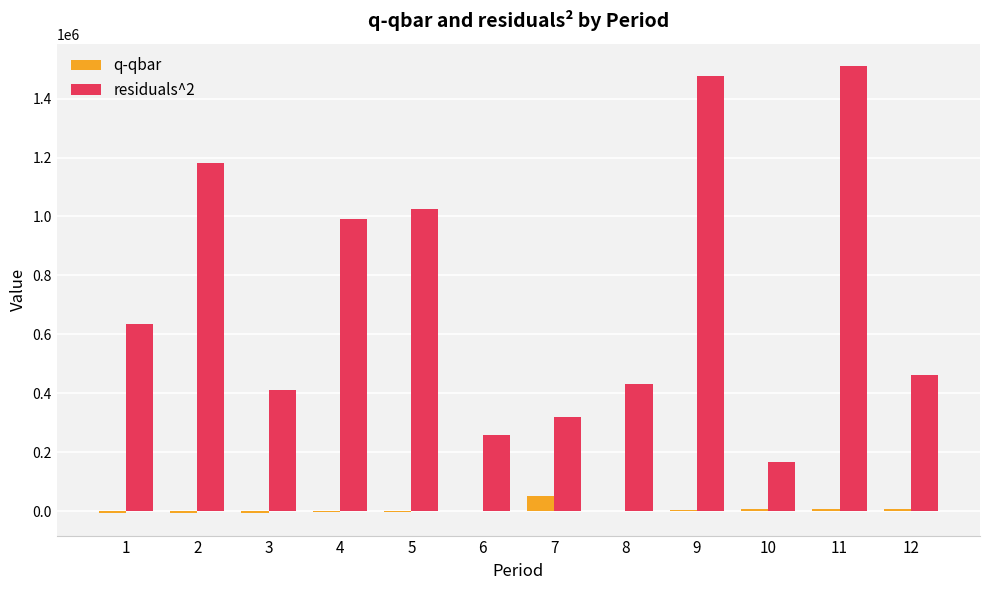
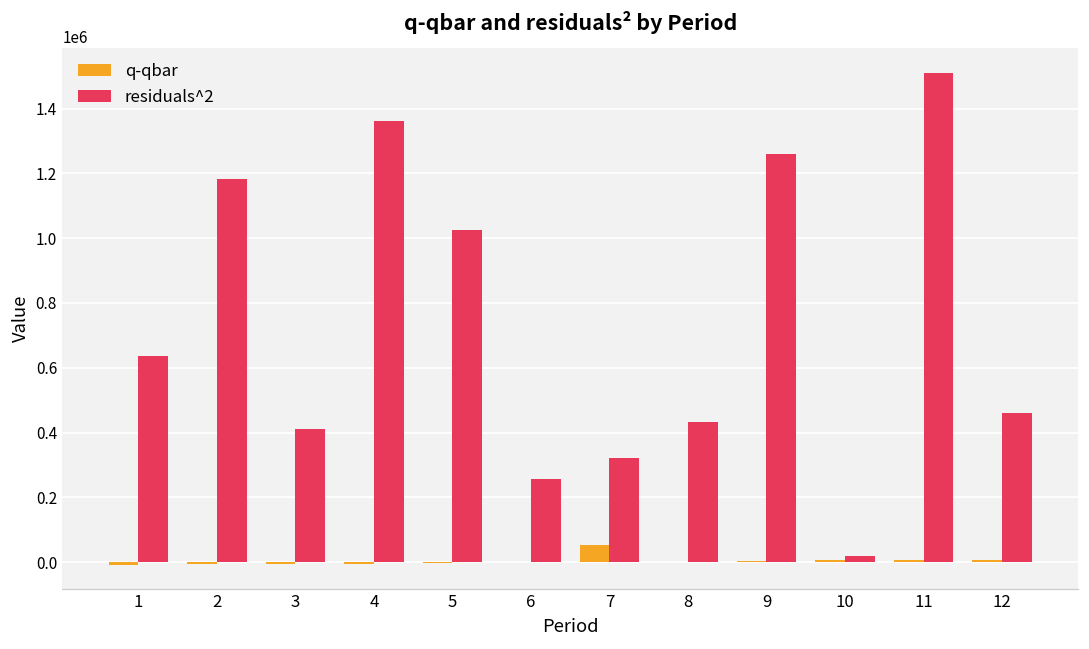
  {
    "q-qbar": {
      "7": 50000
    },
    "residuals^2": {
      "1": 640000,
      "2": 1180000,
      "3": 410000,
-     "4": 990000,
+     "4": 1360000,
      "5": 1030000,
      "6": 260000,
      "7": 320000,
      "8": 430000,
-     "9": 1480000,
-     "10": 170000,
+     "9": 1260000,
+     "10": 20000,
      "11": 1510000,
      "12": 460000
    }
  }
